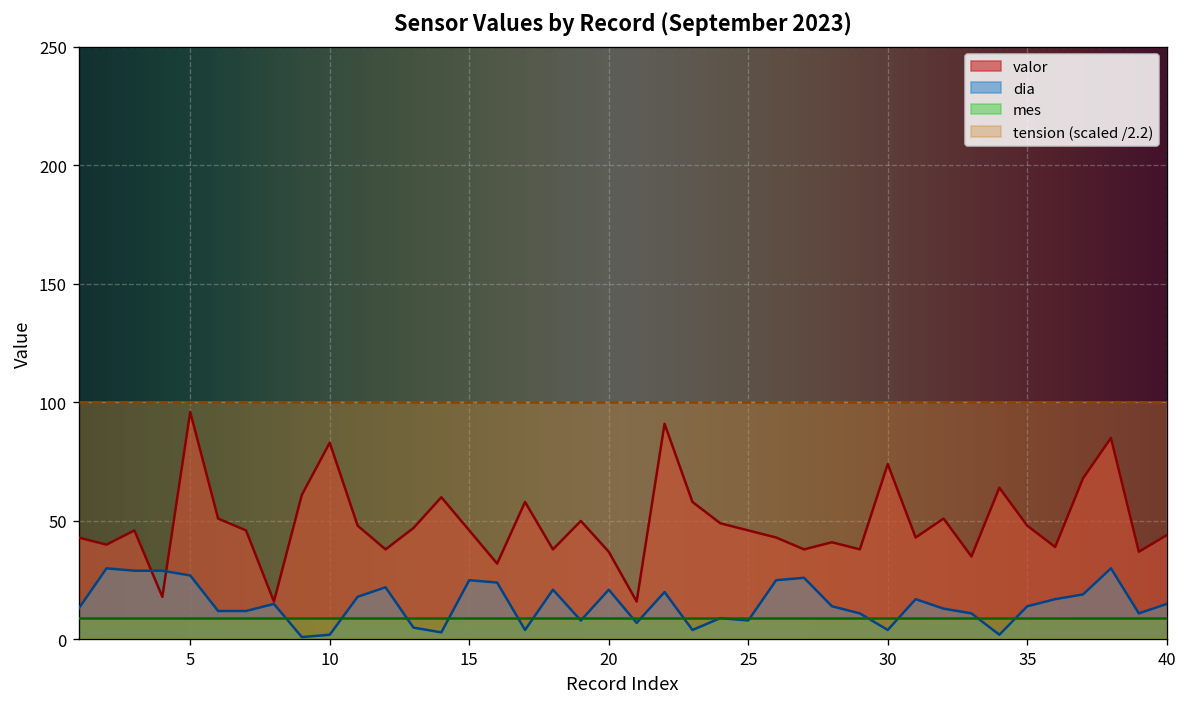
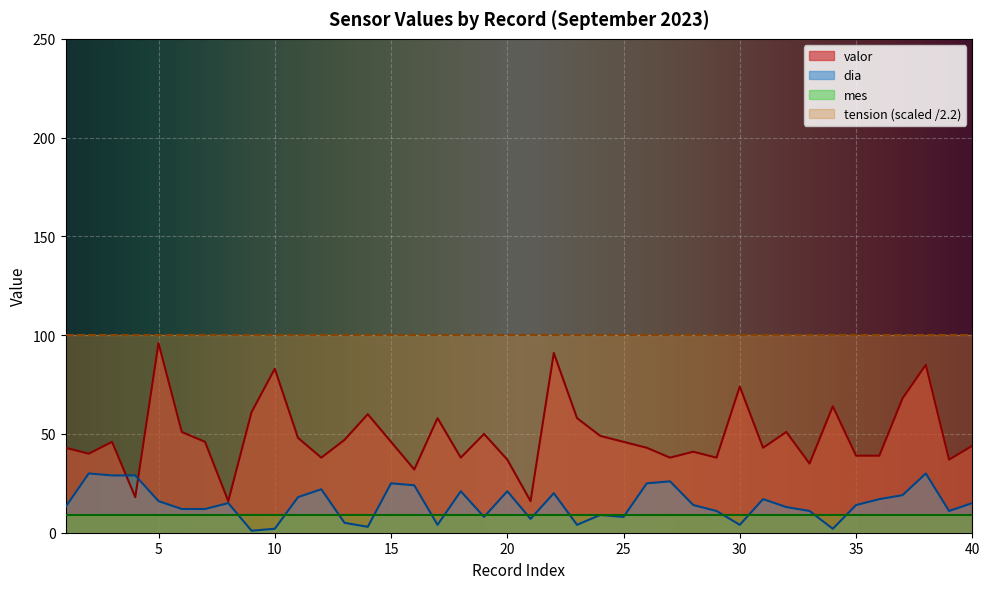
  {
    "valor": {
      "5": 96,
      "10": 83,
      "15": 46,
      "20": 37,
      "25": 46,
      "30": 74,
-     "35": 48,
+     "35": 39,
      "40": 44
    },
    "dia": {
-     "5": 27,
+     "5": 16,
      "10": 2,
      "15": 25,
      "20": 21,
      "30": 4,
      "35": 14,
      "40": 15
    },
    "mes": {
      "5": 9,
      "10": 9,
      "15": 9,
      "20": 9,
      "30": 9,
      "35": 9,
      "40": 9
    },
    "tension (scaled /2.2)": {
      "5": 100,
      "10": 100,
      "15": 100,
      "20": 100,
      "25": 100,
      "30": 100,
      "35": 100,
      "40": 100
    }
  }
